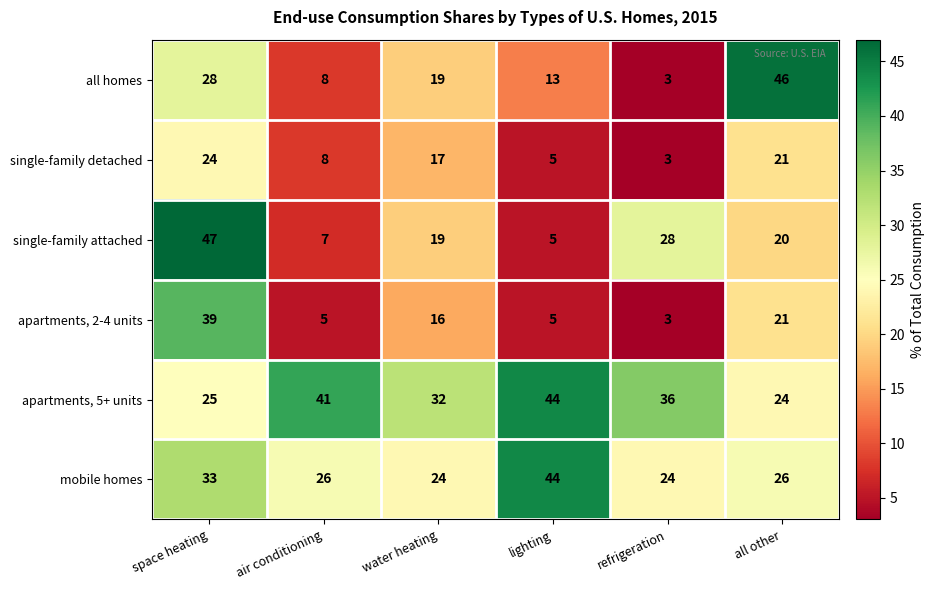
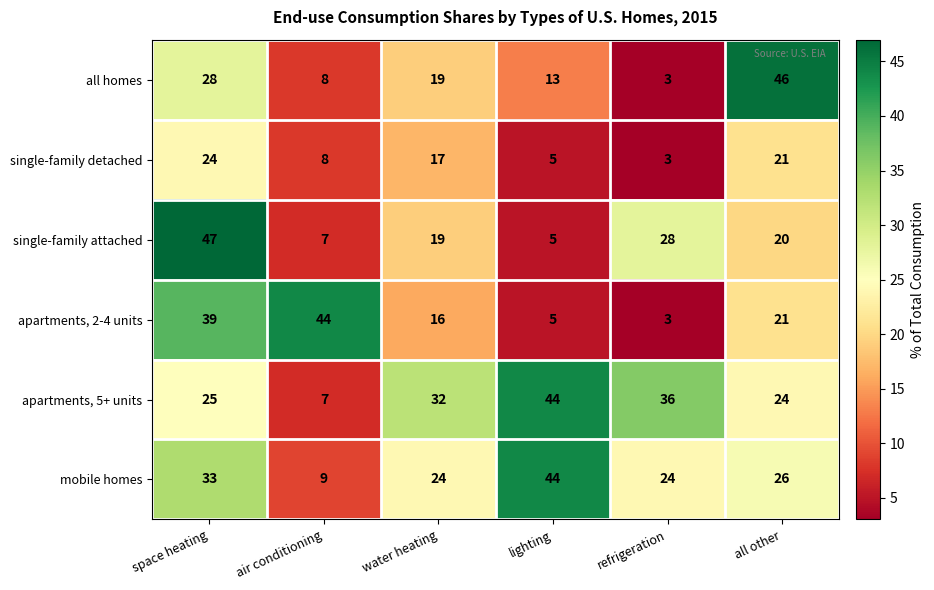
  {
    "all homes": {
      "space heating": 28,
      "air conditioning": 8,
      "water heating": 19,
      "lighting": 13,
      "refrigeration": 3
    },
    "single-family detached": {
      "space heating": 24,
      "air conditioning": 8,
      "water heating": 17,
      "lighting": 5,
      "refrigeration": 3,
      "all other": 21
    },
    "single-family attached": {
      "space heating": 47,
      "air conditioning": 7,
      "water heating": 19,
      "lighting": 5,
      "refrigeration": 28,
      "all other": 20
    },
    "apartments, 2-4 units": {
      "space heating": 39,
-     "air conditioning": 5,
+     "air conditioning": 44,
      "water heating": 16,
      "lighting": 5,
      "refrigeration": 3,
      "all other": 21
    },
    "apartments, 5+ units": {
      "space heating": 25,
-     "air conditioning": 41,
+     "air conditioning": 7,
      "water heating": 32,
      "lighting": 44,
      "refrigeration": 36,
      "all other": 24
    },
    "mobile homes": {
      "space heating": 33,
-     "air conditioning": 26,
+     "air conditioning": 9,
      "water heating": 24,
      "lighting": 44,
      "refrigeration": 24,
      "all other": 26
    }
  }
